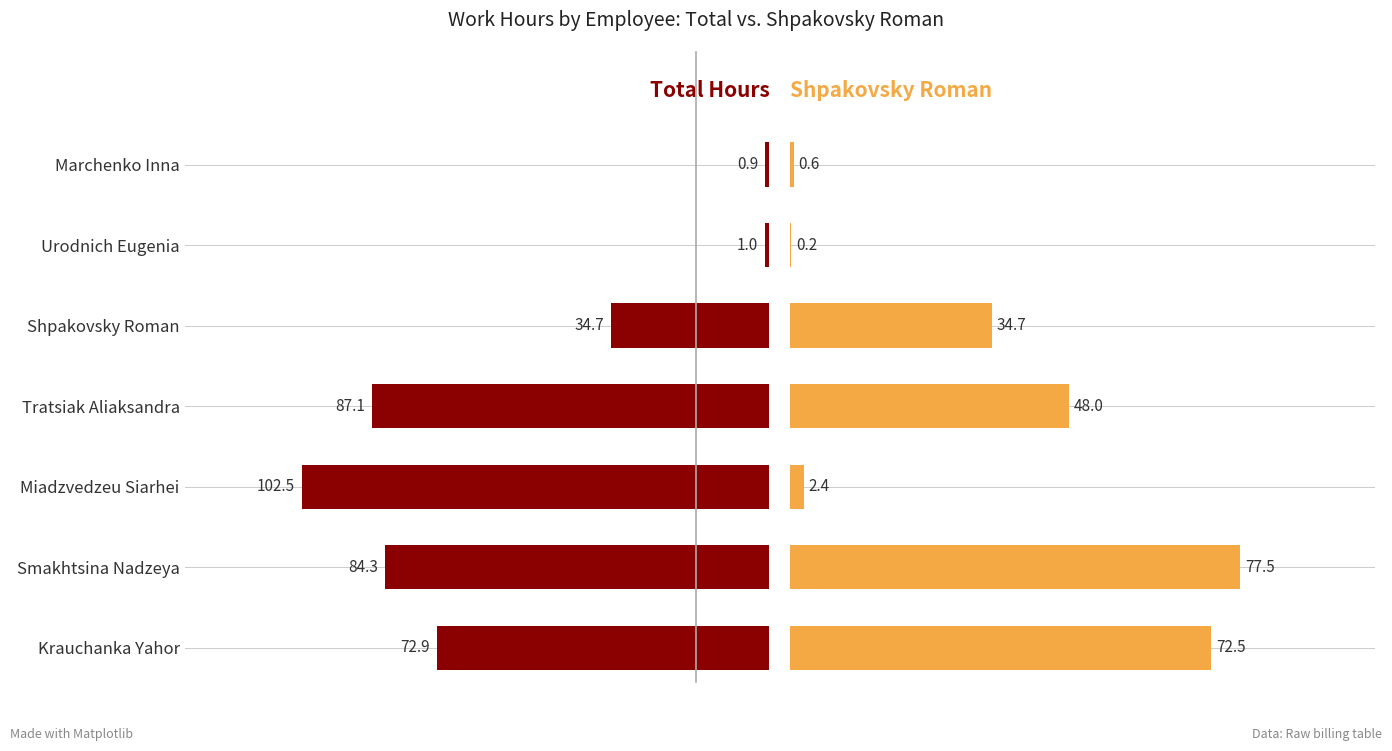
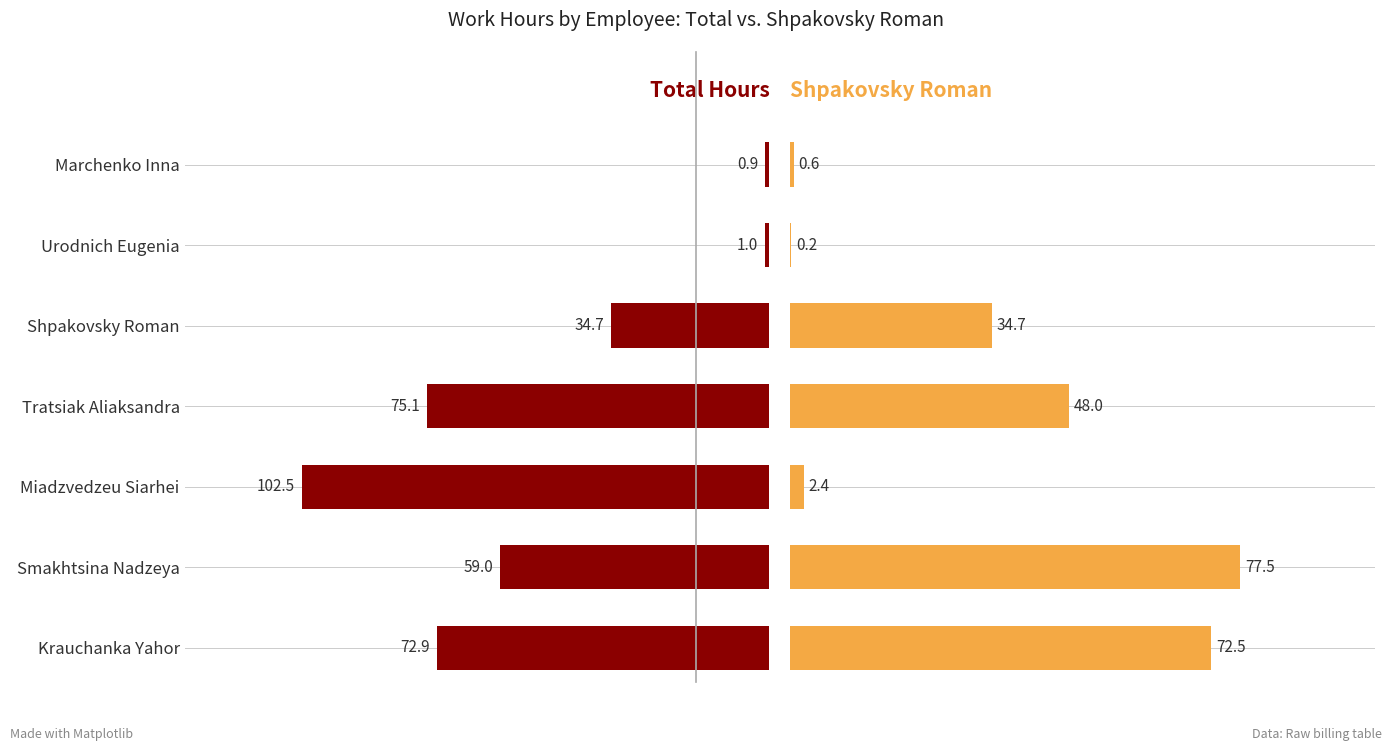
  {
    "Total Hours": {
      "Marchenko Inna": 0.9,
      "Urodnich Eugenia": 1.0,
      "Shpakovsky Roman": 34.7,
-     "Tratsiak Aliaksandra": 87.1,
+     "Tratsiak Aliaksandra": 75.1,
      "Miadzvedzeu Siarhei": 102.5,
-     "Smakhtsina Nadzeya": 84.3,
+     "Smakhtsina Nadzeya": 59.0,
      "Krauchanka Yahor": 72.9
    }
  }
